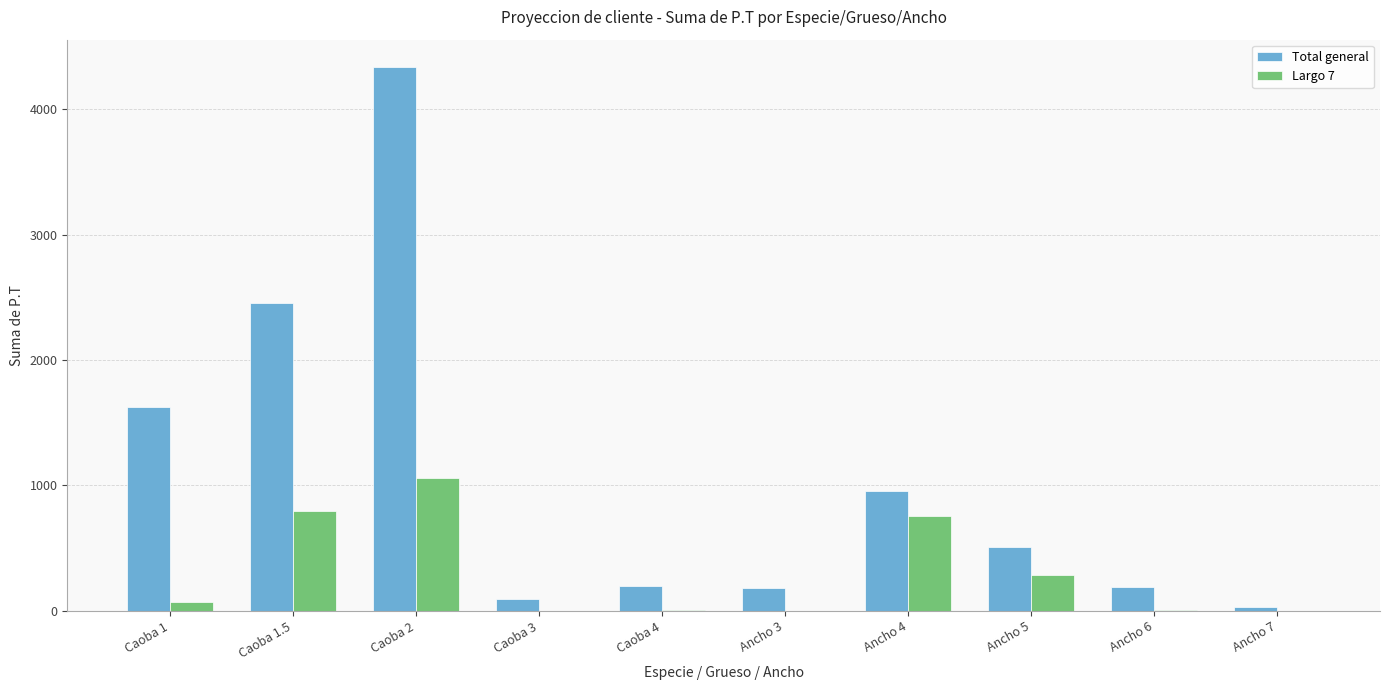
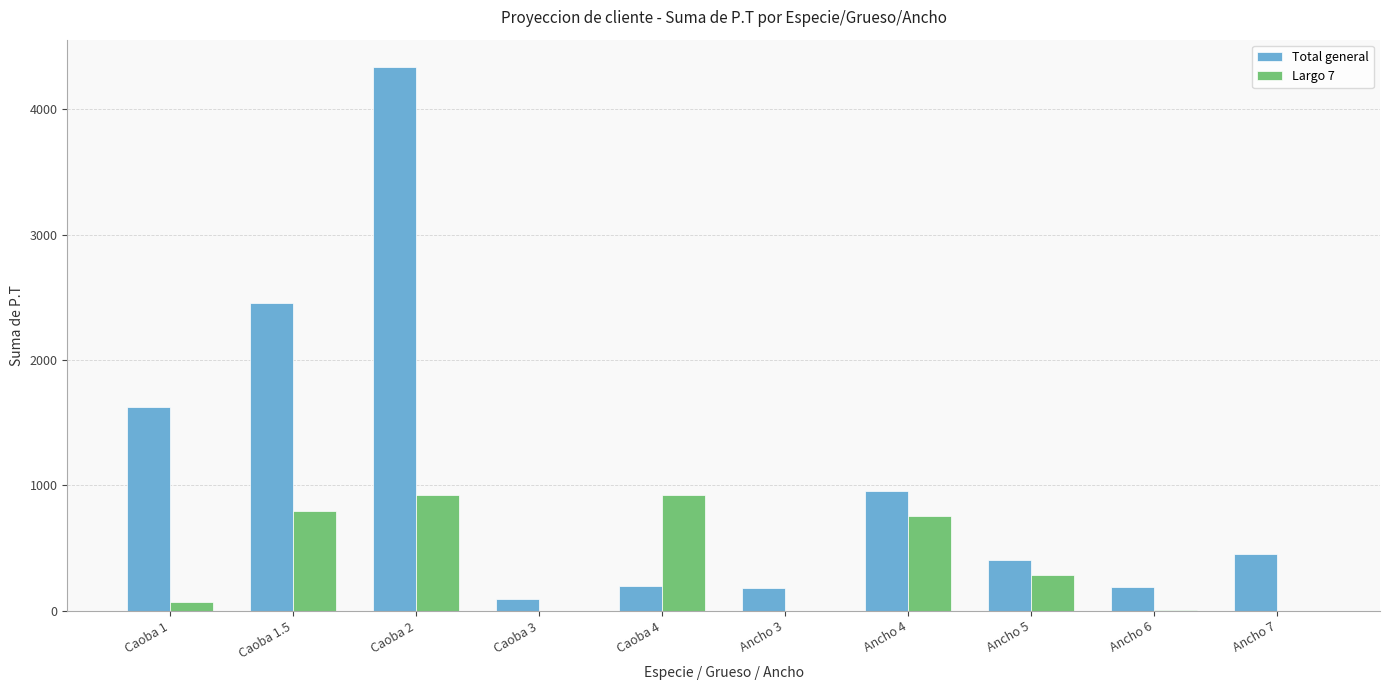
  {
    "Total general": {
      "Caoba 1": 1620,
      "Caoba 1.5": 2460,
      "Caoba 2": 4340,
      "Caoba 3": 90,
      "Caoba 4": 200,
      "Ancho 3": 190,
      "Ancho 4": 960,
-     "Ancho 5": 510,
+     "Ancho 5": 400,
      "Ancho 6": 190,
-     "Ancho 7": 30
+     "Ancho 7": 460
    },
    "Largo 7": {
      "Caoba 1": 70,
      "Caoba 1.5": 800,
-     "Caoba 2": 1060,
+     "Caoba 2": 920,
      "Caoba 3": 0,
-     "Caoba 4": 10,
+     "Caoba 4": 920,
      "Ancho 3": 0,
      "Ancho 4": 760,
      "Ancho 5": 290,
      "Ancho 7": 0
    }
  }
